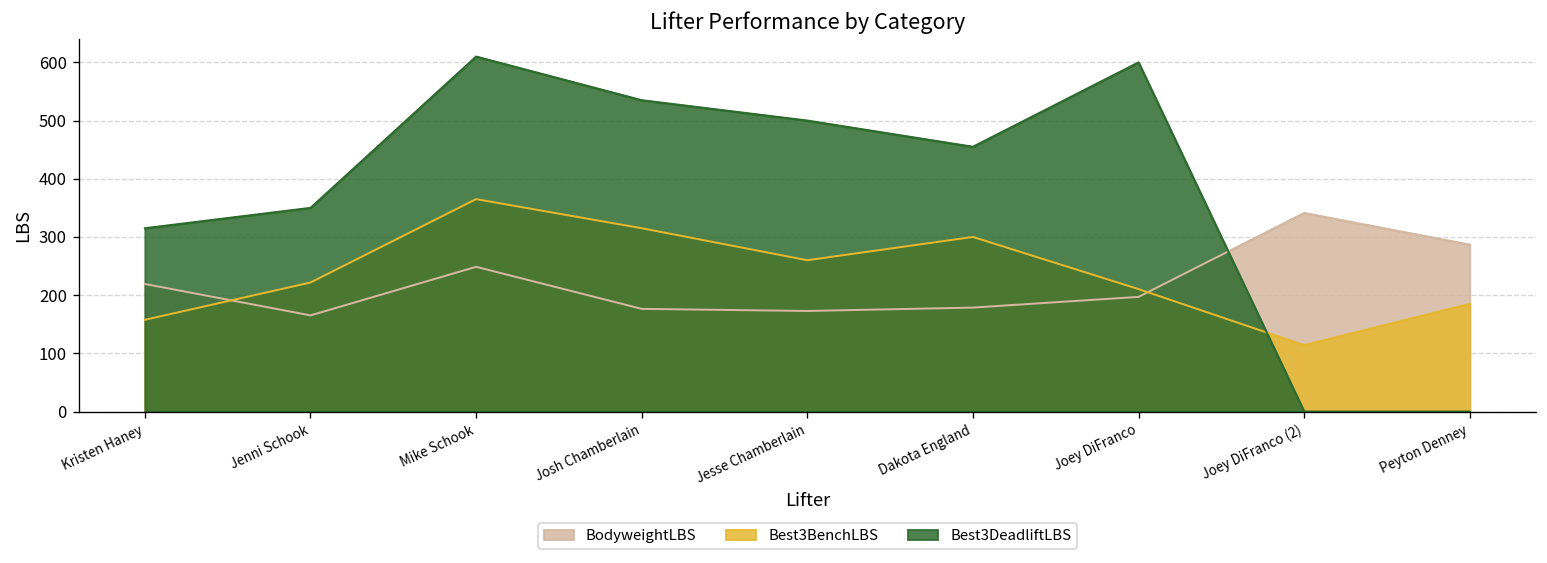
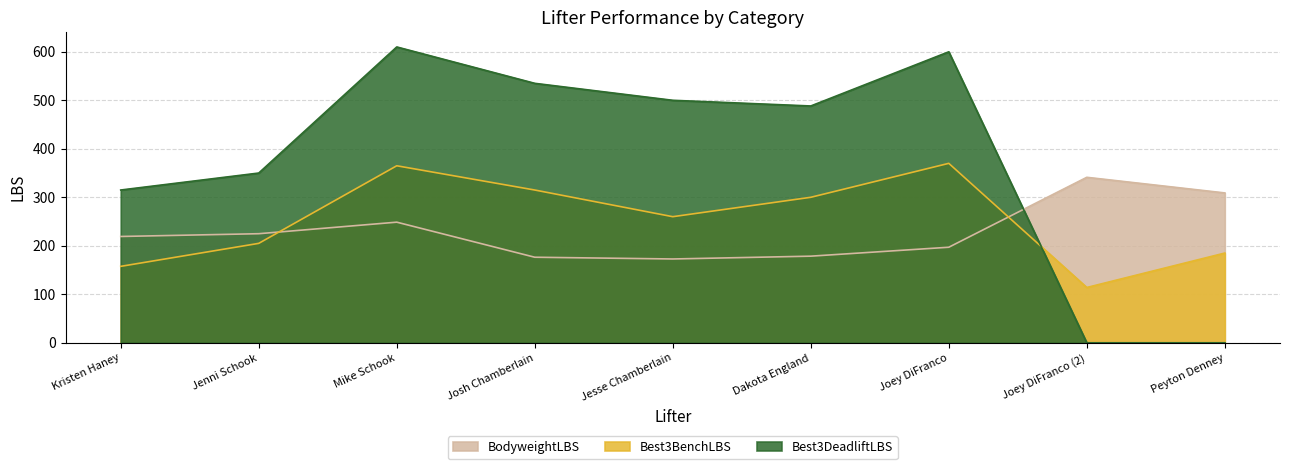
  {
    "BodyweightLBS": {
      "Kristen Haney": 220,
-     "Jenni Schook": 170,
+     "Jenni Schook": 220,
      "Mike Schook": 250,
      "Josh Chamberlain": 180,
      "Jesse Chamberlain": 170,
      "Dakota England": 180,
      "Joey DiFranco": 200,
      "Joey DiFranco (2)": 340,
-     "Peyton Denney": 290
+     "Peyton Denney": 310
    },
    "Best3BenchLBS": {
      "Kristen Haney": 160,
-     "Jenni Schook": 220,
+     "Jenni Schook": 210,
      "Mike Schook": 370,
      "Josh Chamberlain": 320,
      "Jesse Chamberlain": 260,
      "Dakota England": 300,
-     "Joey DiFranco": 210,
+     "Joey DiFranco": 370,
      "Joey DiFranco (2)": 110,
      "Peyton Denney": 190
    },
    "Best3DeadliftLBS": {
      "Kristen Haney": 320,
      "Jenni Schook": 350,
      "Mike Schook": 610,
      "Josh Chamberlain": 540,
      "Jesse Chamberlain": 500,
-     "Dakota England": 460,
+     "Dakota England": 490,
      "Joey DiFranco": 600,
      "Joey DiFranco (2)": 0,
      "Peyton Denney": 0
    }
  }
